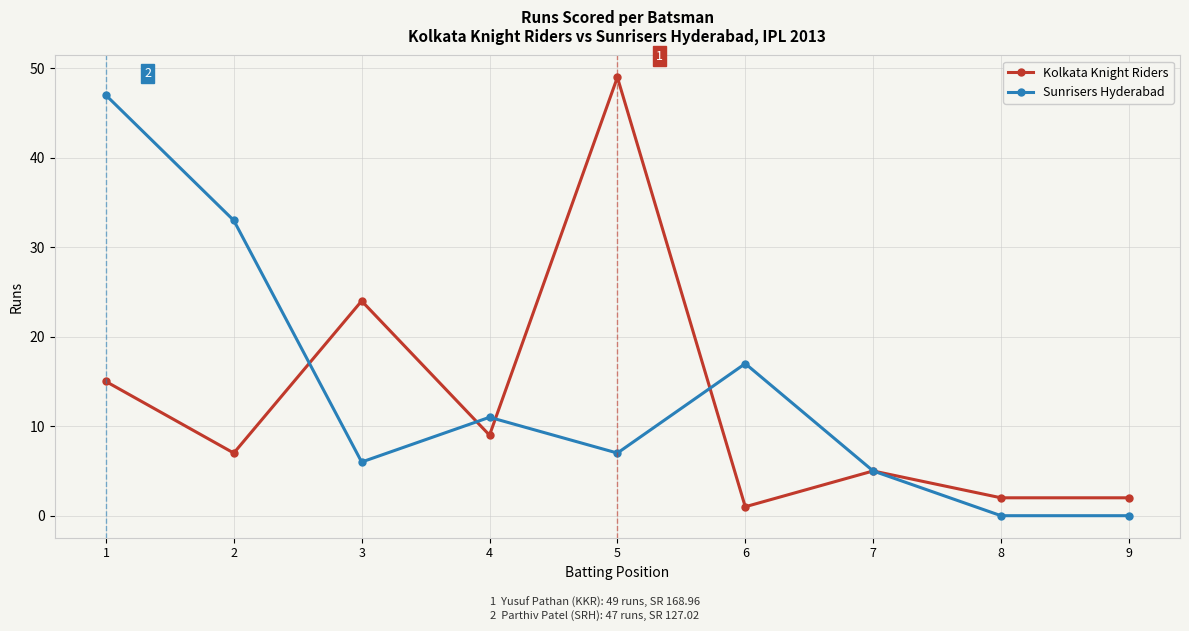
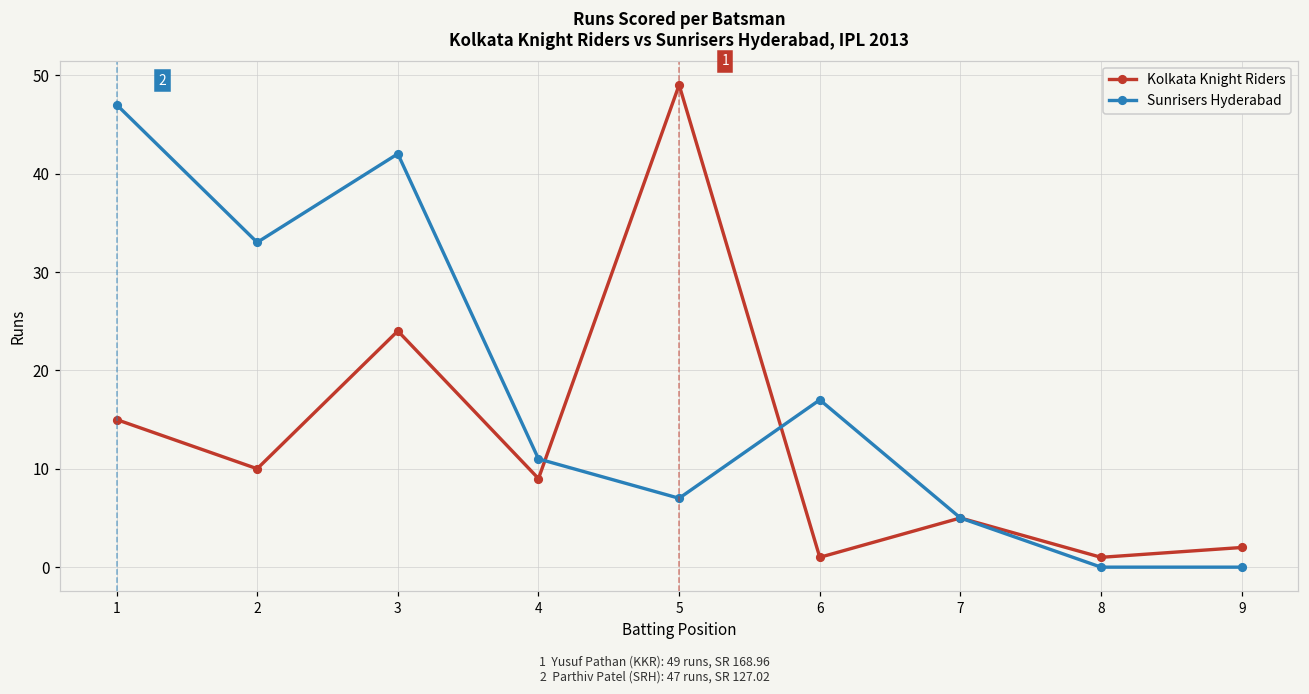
  {
    "Kolkata Knight Riders": {
      "1": 15,
-     "2": 7,
+     "2": 10,
      "3": 24,
      "4": 9,
      "5": 49,
      "6": 1,
-     "8": 2,
+     "8": 1,
      "9": 2
    },
    "Sunrisers Hyderabad": {
      "1": 47,
      "2": 33,
-     "3": 6,
+     "3": 42,
      "4": 11,
      "5": 7,
      "6": 17,
      "8": 0,
      "9": 0
    }
  }
